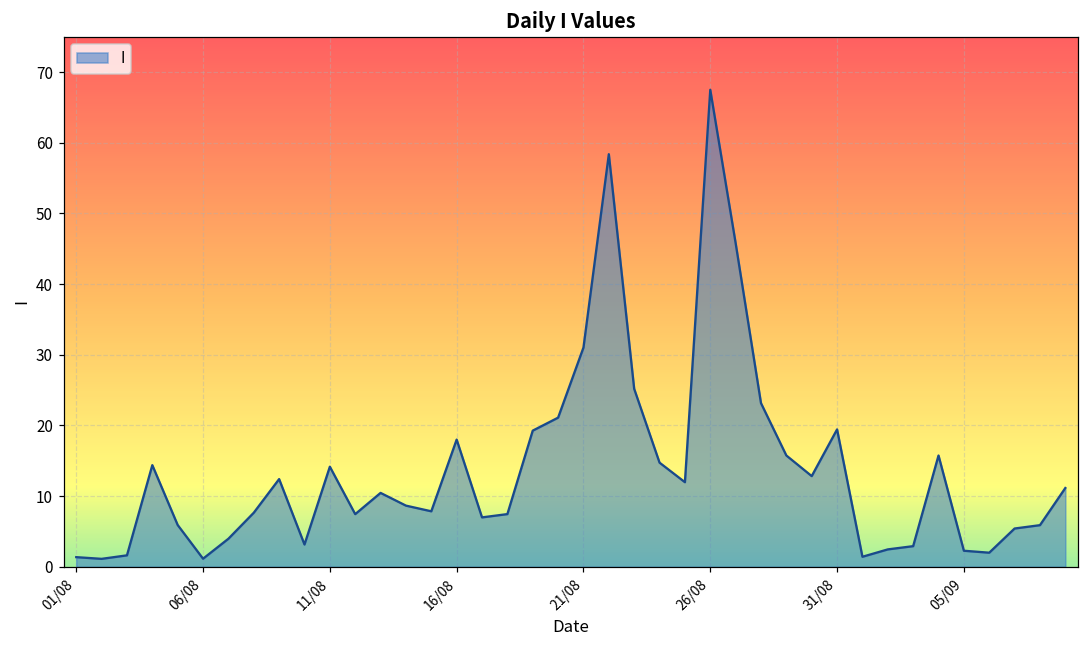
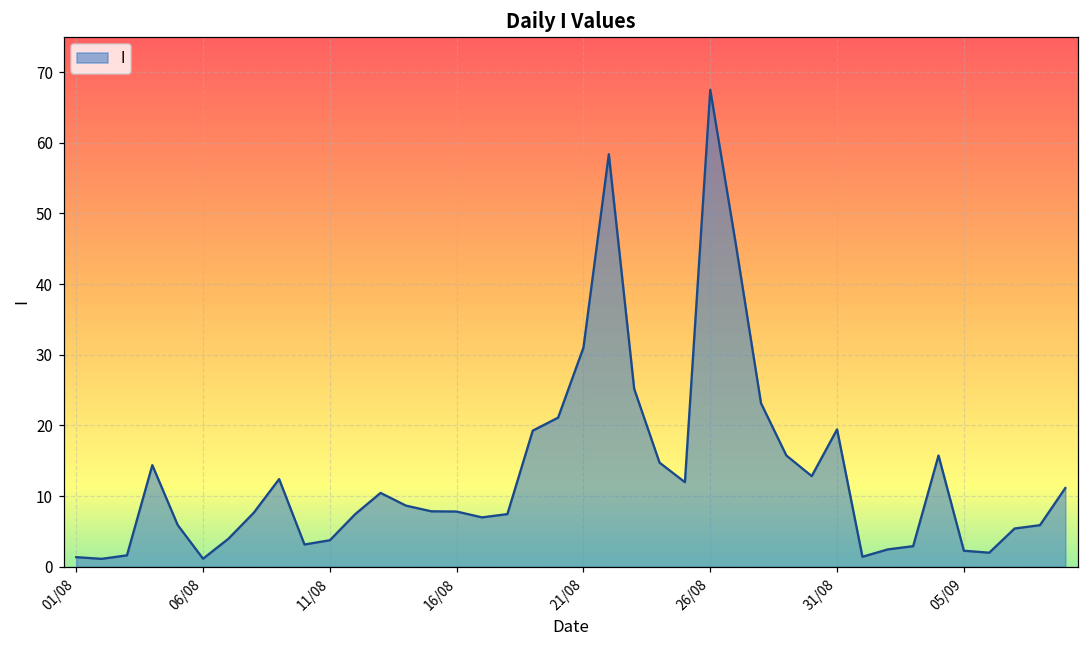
  {
    "01/08": 1,
    "06/08": 1,
-   "11/08": 14,
-   "16/08": 18,
+   "11/08": 4,
+   "16/08": 8,
    "21/08": 31,
    "26/08": 67,
    "31/08": 19,
    "05/09": 2
  }
